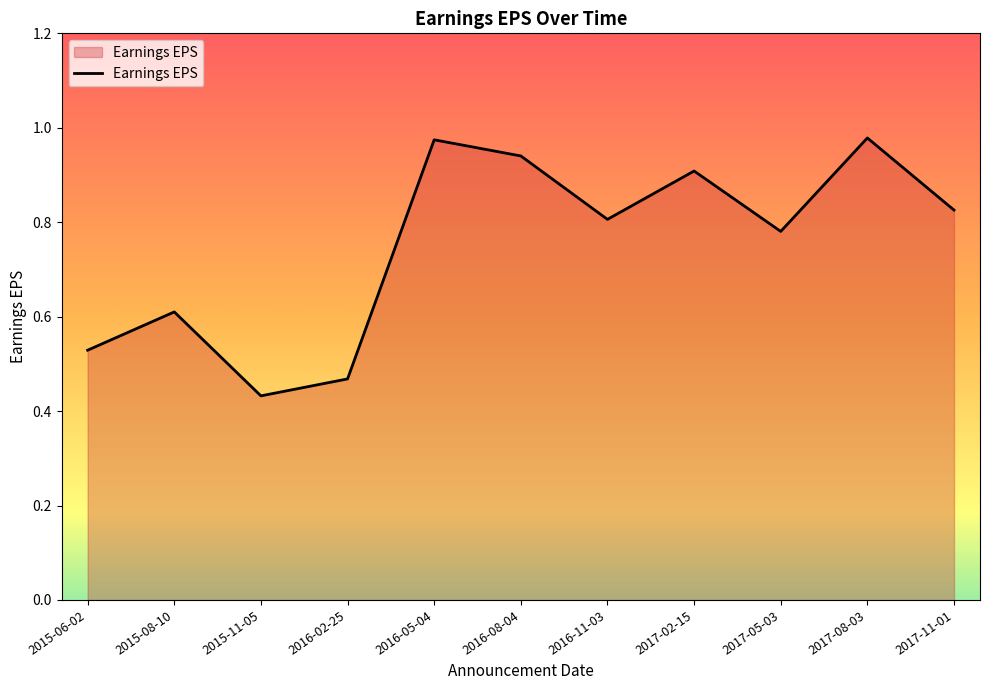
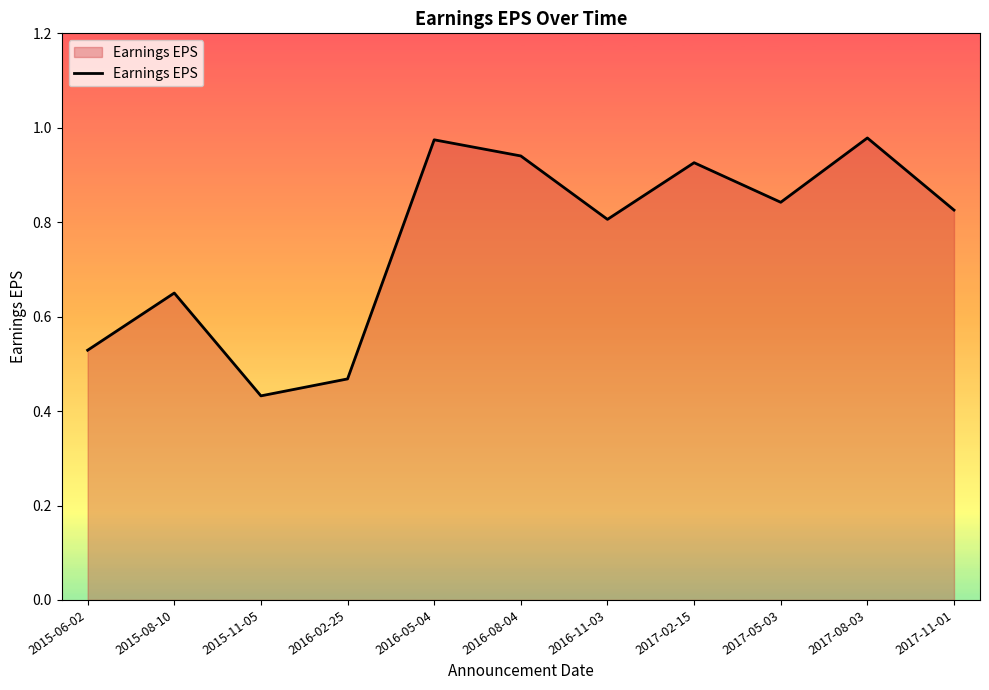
  {
    "2015-06-02": 0.53,
-   "2015-08-10": 0.61,
+   "2015-08-10": 0.65,
    "2015-11-05": 0.43,
    "2016-02-25": 0.47,
    "2016-05-04": 0.97,
    "2016-08-04": 0.94,
    "2016-11-03": 0.81,
-   "2017-02-15": 0.91,
-   "2017-05-03": 0.78,
+   "2017-02-15": 0.93,
+   "2017-05-03": 0.84,
    "2017-08-03": 0.98,
    "2017-11-01": 0.83
  }
